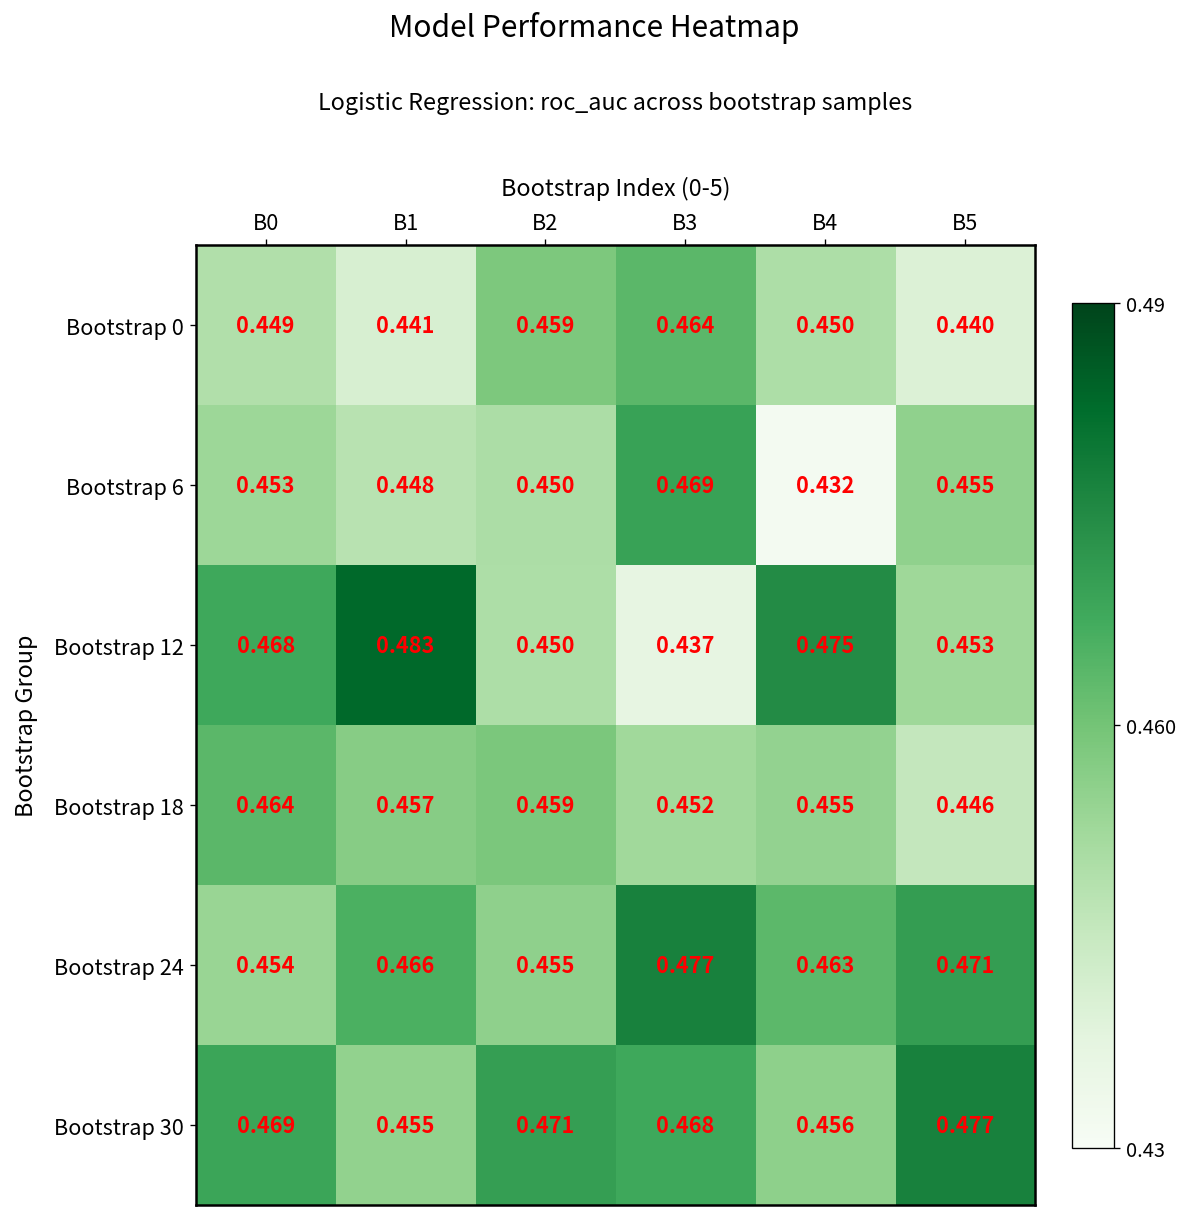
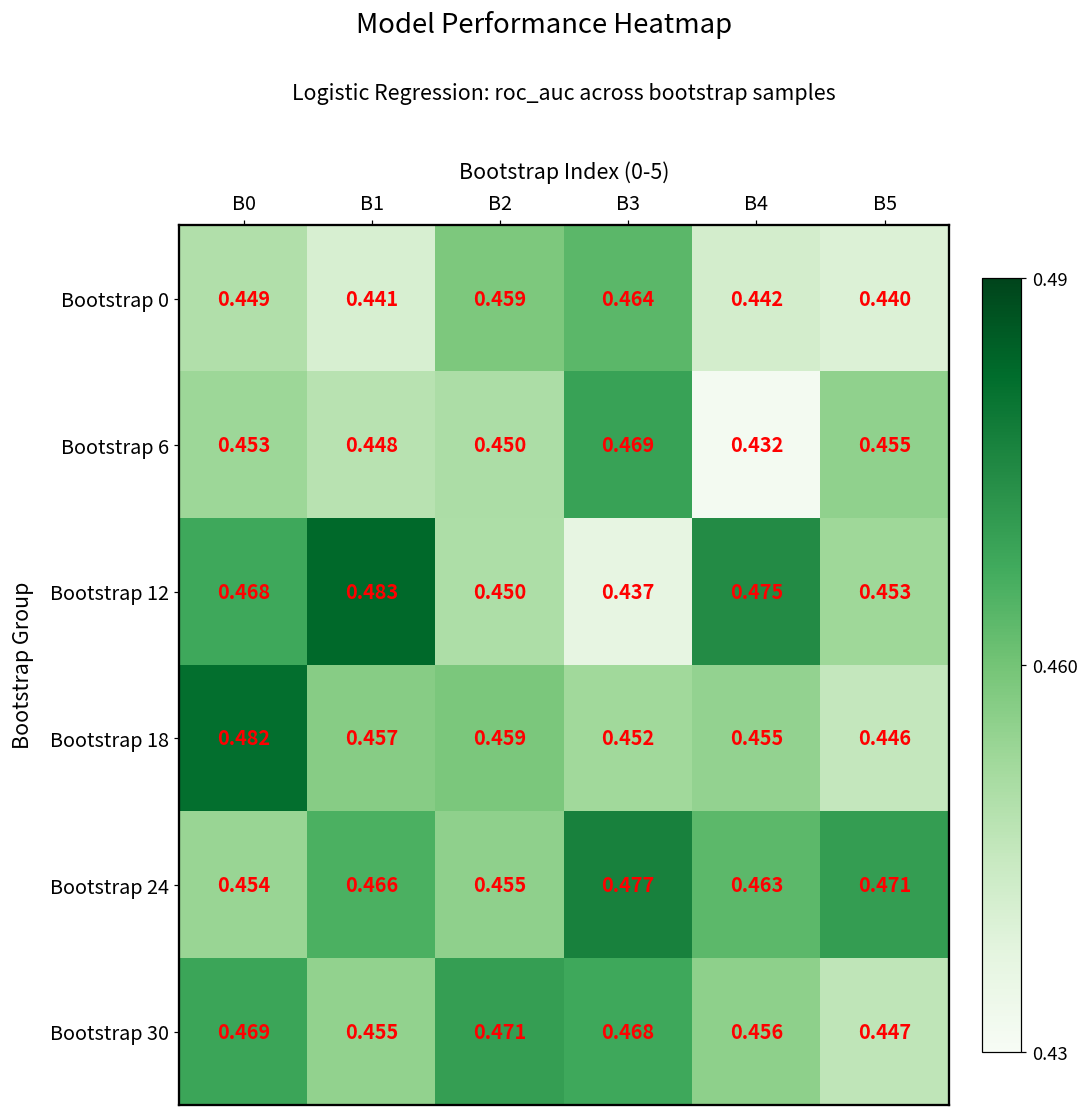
  {
    "Bootstrap 0": {
      "B0": 0.449,
      "B1": 0.441,
      "B2": 0.459,
      "B3": 0.464,
-     "B4": 0.450,
+     "B4": 0.442,
      "B5": 0.440
    },
    "Bootstrap 6": {
      "B0": 0.453,
      "B1": 0.448,
      "B2": 0.450,
      "B3": 0.469,
      "B4": 0.432,
      "B5": 0.455
    },
    "Bootstrap 12": {
      "B0": 0.468,
      "B1": 0.483,
      "B2": 0.450,
      "B3": 0.437,
      "B4": 0.475,
      "B5": 0.453
    },
    "Bootstrap 18": {
-     "B0": 0.464,
+     "B0": 0.482,
      "B1": 0.457,
      "B2": 0.459,
      "B3": 0.452,
      "B4": 0.455,
      "B5": 0.446
    },
    "Bootstrap 24": {
      "B0": 0.454,
      "B1": 0.466,
      "B2": 0.455,
      "B3": 0.477,
      "B4": 0.463,
      "B5": 0.471
    },
    "Bootstrap 30": {
      "B0": 0.469,
      "B1": 0.455,
      "B2": 0.471,
      "B3": 0.468,
      "B4": 0.456,
-     "B5": 0.477
+     "B5": 0.447
    }
  }
